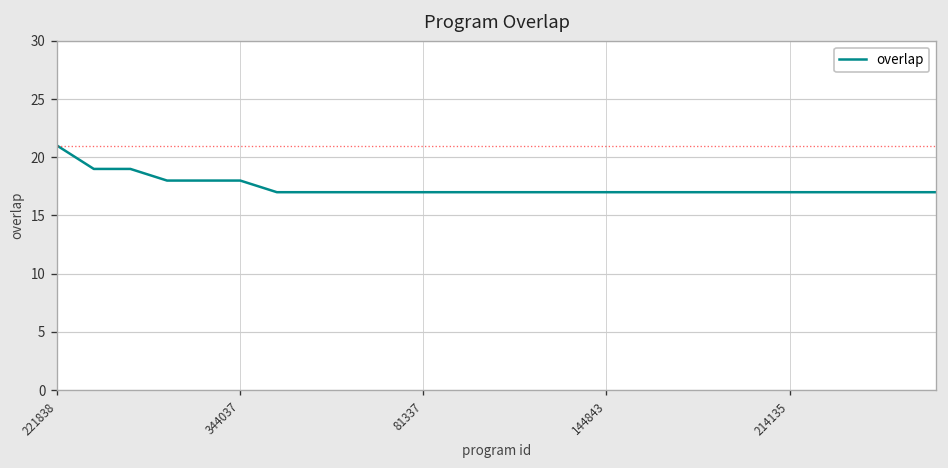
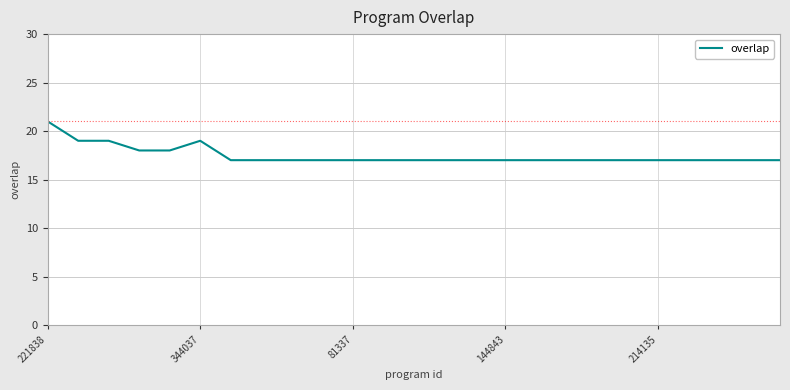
  {
    "221838": 21,
-   "344037": 18,
+   "344037": 19,
    "81337": 17,
    "144843": 17,
    "214135": 17
  }
